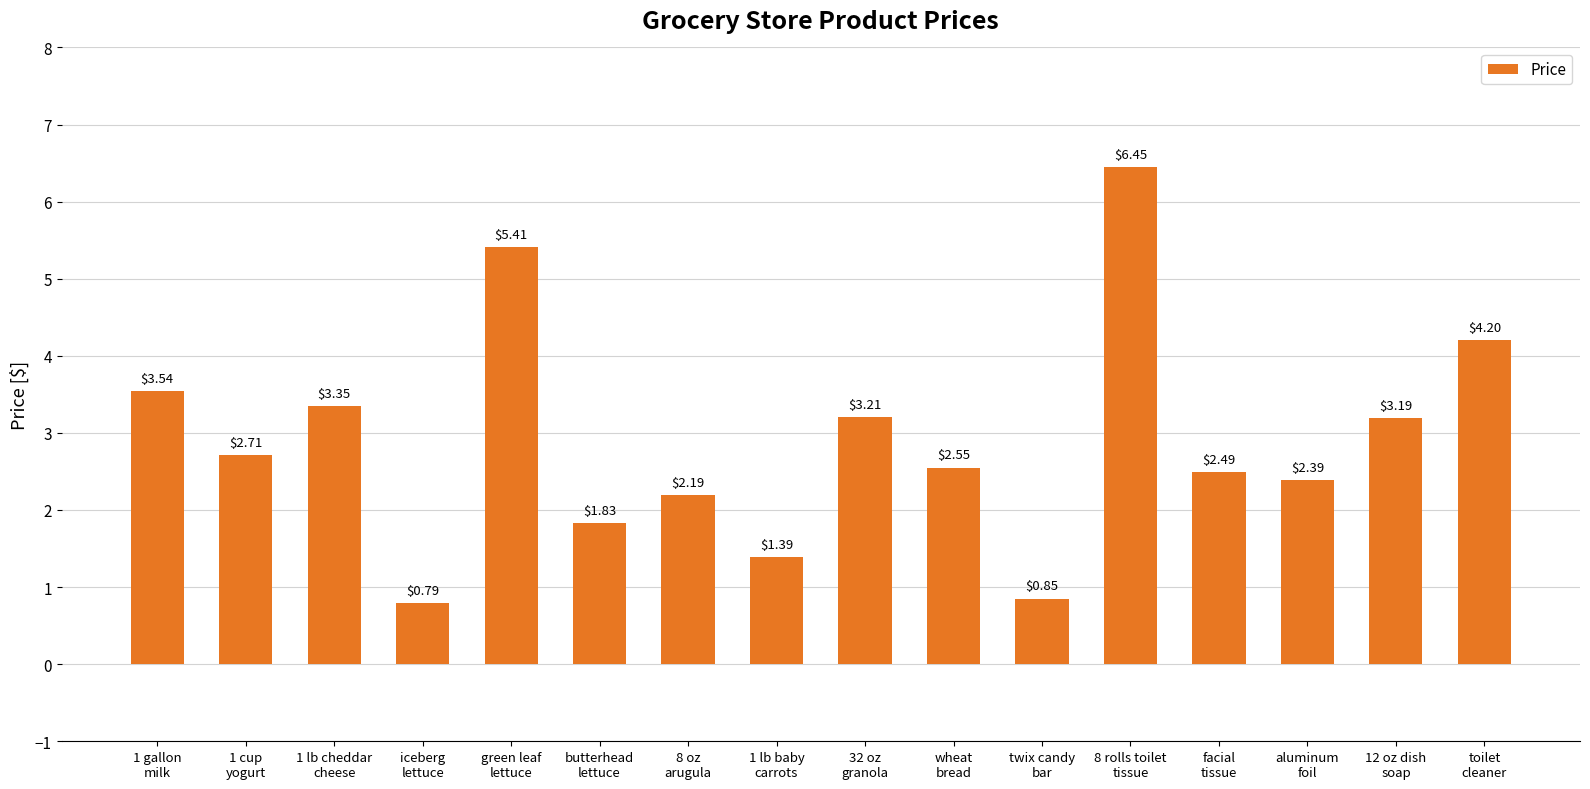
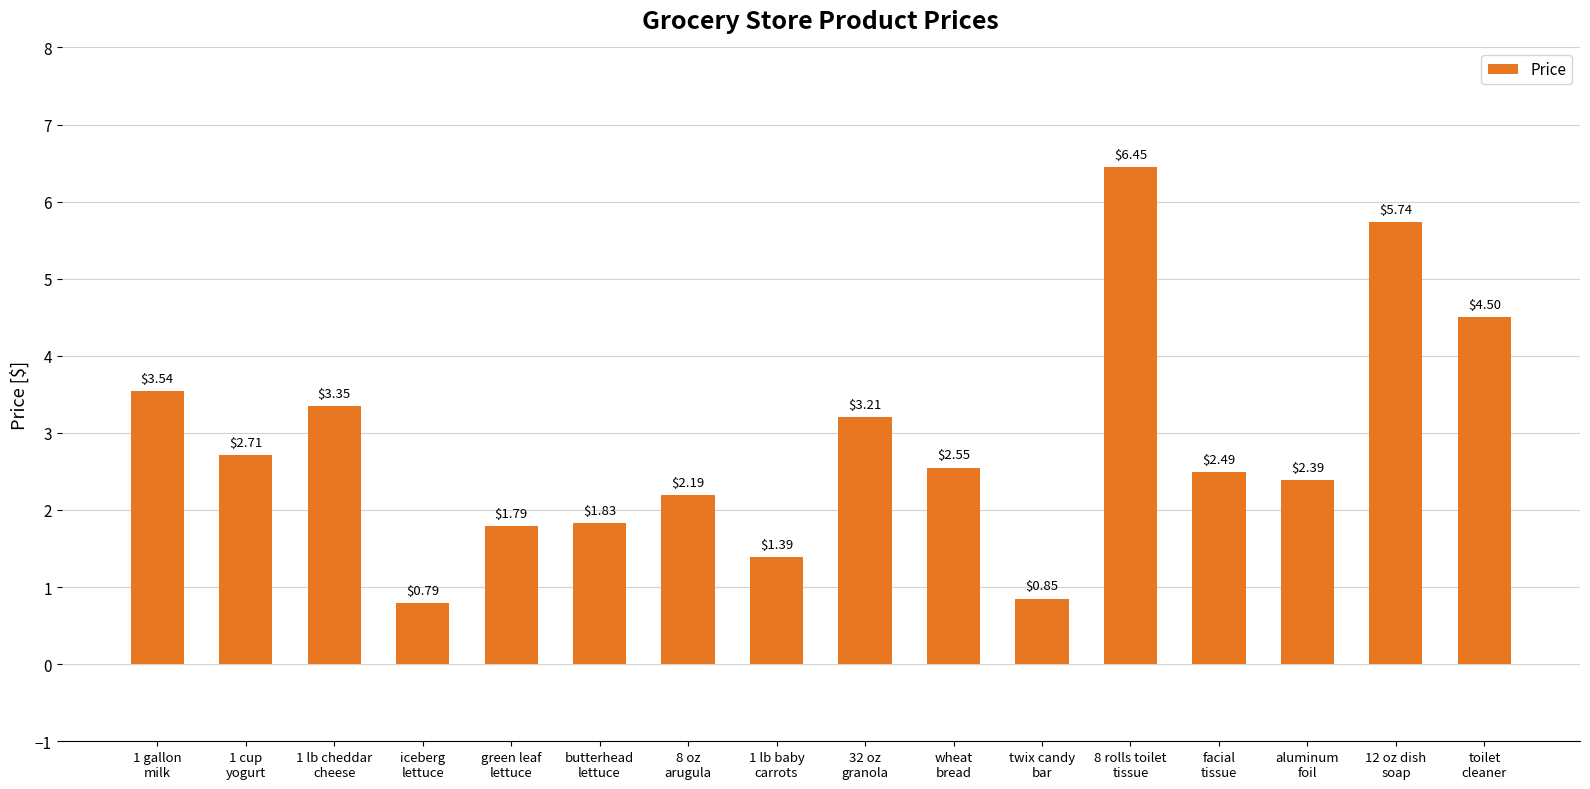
  {
    "1 gallon milk": "$3.54",
    "1 cup yogurt": "$2.71",
    "1 lb cheddar cheese": "$3.35",
    "iceberg lettuce": "$0.79",
-   "green leaf lettuce": "$5.41",
+   "green leaf lettuce": "$1.79",
    "butterhead lettuce": "$1.83",
    "8 oz arugula": "$2.19",
    "1 lb baby carrots": "$1.39",
    "32 oz granola": "$3.21",
    "wheat bread": "$2.55",
    "twix candy bar": "$0.85",
    "8 rolls toilet tissue": "$6.45",
    "facial tissue": "$2.49",
    "aluminum foil": "$2.39",
-   "12 oz dish soap": "$3.19",
-   "toilet cleaner": "$4.20"
+   "12 oz dish soap": "$5.74",
+   "toilet cleaner": "$4.50"
  }
